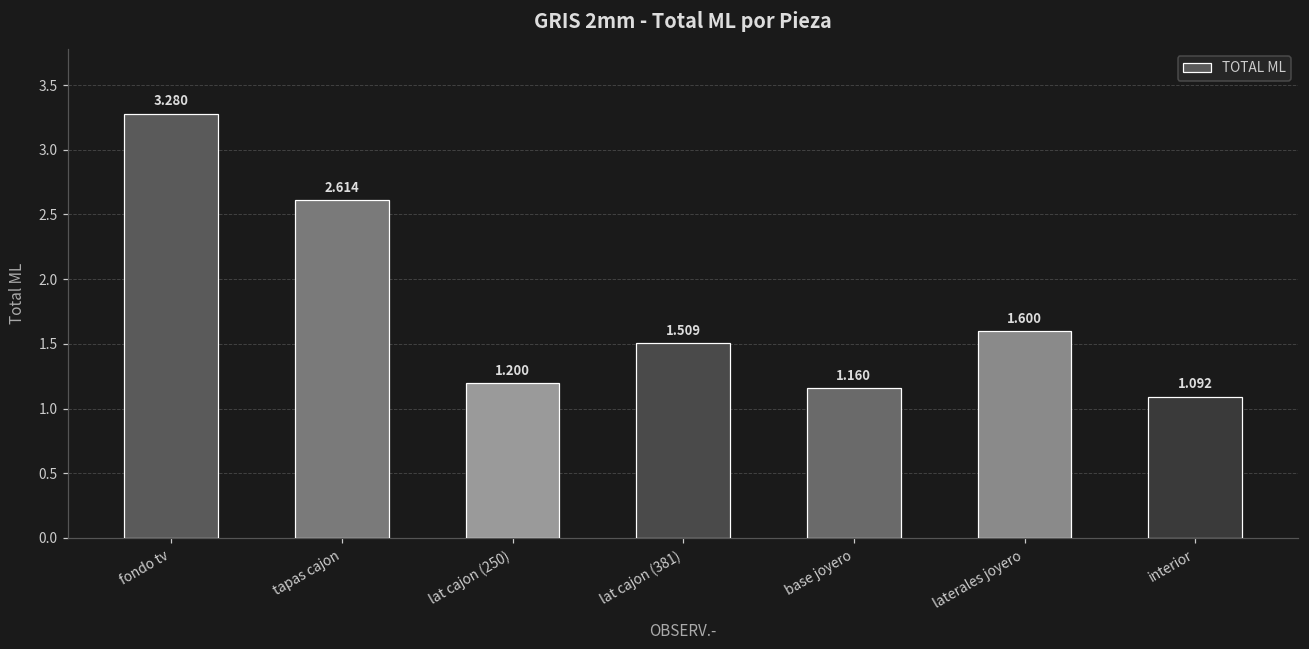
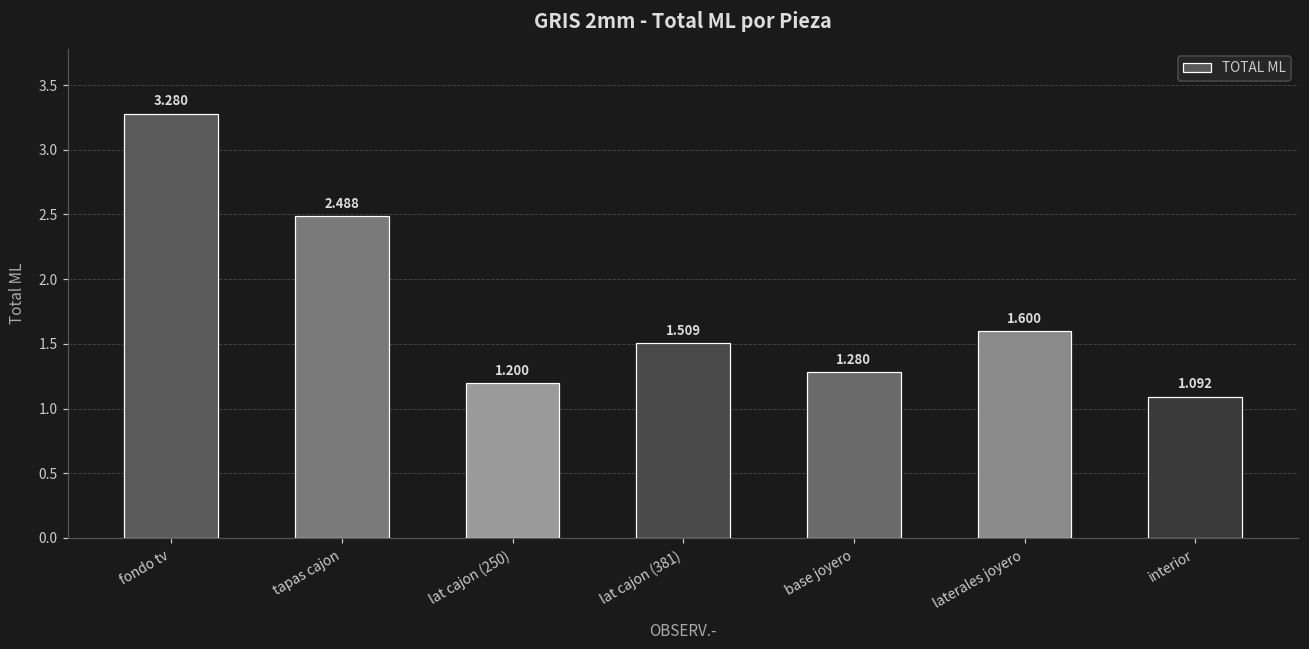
  {
    "fondo tv": 3.280,
-   "tapas cajon": 2.614,
+   "tapas cajon": 2.488,
    "lat cajon (250)": 1.200,
    "lat cajon (381)": 1.509,
-   "base joyero": 1.160,
+   "base joyero": 1.280,
    "laterales joyero": 1.600,
    "interior": 1.092
  }
